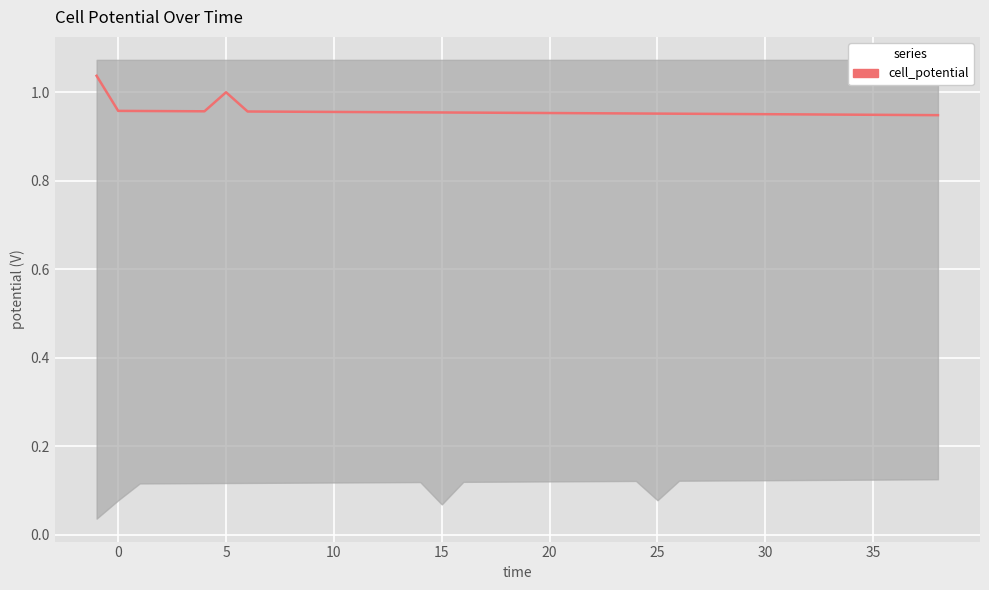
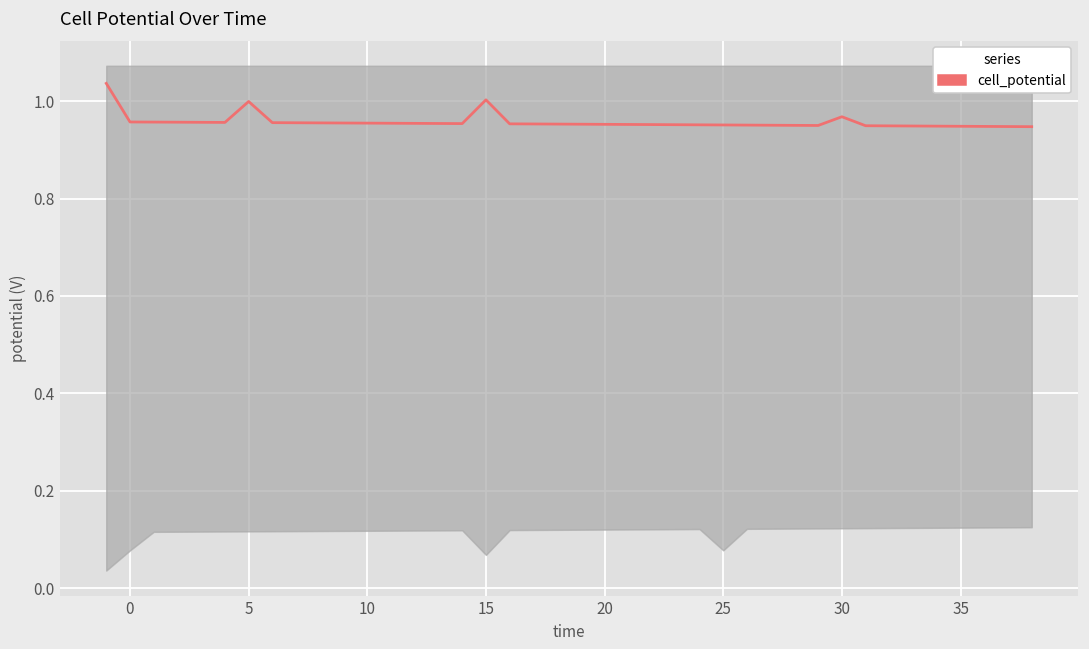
  {
    "cell_potential": {
      "0": 0.96,
      "5": 1.00,
      "10": 0.96,
-     "15": 0.95,
+     "15": 1.00,
      "20": 0.95,
      "25": 0.95,
-     "30": 0.95,
+     "30": 0.97,
      "35": 0.95
    }
  }
